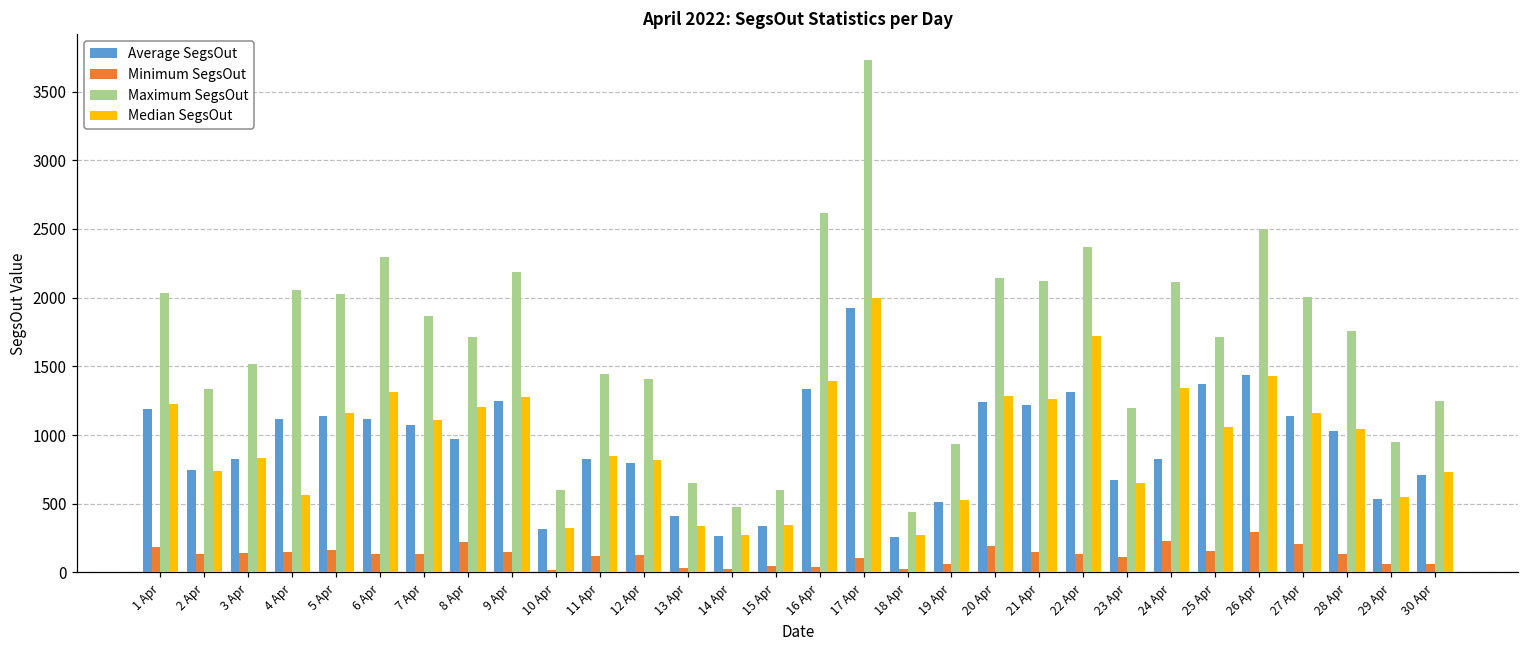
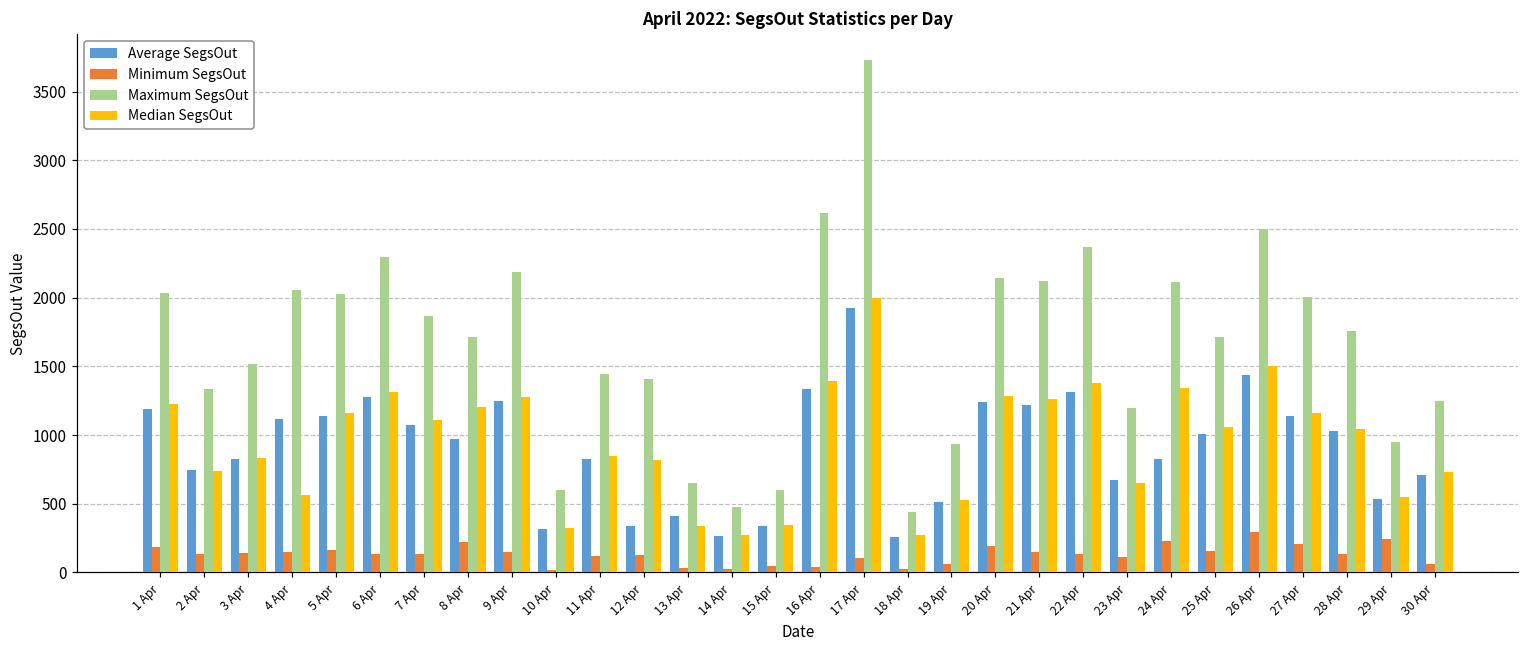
  {
    "Average SegsOut": {
      "1 Apr": 1190,
      "2 Apr": 740,
      "3 Apr": 830,
      "4 Apr": 1110,
      "5 Apr": 1140,
-     "6 Apr": 1120,
+     "6 Apr": 1280,
      "7 Apr": 1070,
      "8 Apr": 970,
      "9 Apr": 1250,
      "10 Apr": 310,
      "11 Apr": 830,
-     "12 Apr": 800,
+     "12 Apr": 340,
      "13 Apr": 410,
      "14 Apr": 260,
      "15 Apr": 340,
      "16 Apr": 1330,
      "17 Apr": 1930,
      "18 Apr": 260,
      "19 Apr": 510,
      "20 Apr": 1240,
      "21 Apr": 1220,
      "22 Apr": 1310,
      "23 Apr": 670,
      "24 Apr": 830,
-     "25 Apr": 1370,
+     "25 Apr": 1000,
      "26 Apr": 1440,
      "27 Apr": 1140,
      "28 Apr": 1030,
      "29 Apr": 530,
      "30 Apr": 710
    },
    "Minimum SegsOut": {
      "1 Apr": 190,
      "2 Apr": 140,
      "3 Apr": 140,
      "4 Apr": 150,
      "5 Apr": 160,
      "6 Apr": 130,
      "7 Apr": 130,
      "8 Apr": 220,
      "9 Apr": 150,
      "10 Apr": 20,
      "11 Apr": 120,
      "12 Apr": 130,
      "13 Apr": 30,
      "14 Apr": 20,
      "15 Apr": 50,
      "16 Apr": 40,
      "17 Apr": 110,
      "18 Apr": 20,
      "19 Apr": 60,
      "20 Apr": 190,
      "21 Apr": 150,
      "22 Apr": 130,
      "23 Apr": 110,
      "24 Apr": 230,
      "25 Apr": 160,
      "26 Apr": 290,
      "27 Apr": 210,
      "28 Apr": 140,
-     "29 Apr": 60,
+     "29 Apr": 250,
      "30 Apr": 60
    },
    "Maximum SegsOut": {
      "1 Apr": 2030,
      "2 Apr": 1330,
      "3 Apr": 1510,
      "4 Apr": 2050,
      "5 Apr": 2030,
      "6 Apr": 2300,
      "7 Apr": 1870,
      "8 Apr": 1720,
      "9 Apr": 2190,
      "10 Apr": 600,
      "11 Apr": 1450,
      "12 Apr": 1410,
      "13 Apr": 650,
      "14 Apr": 480,
      "15 Apr": 600,
      "16 Apr": 2620,
      "17 Apr": 3730,
      "18 Apr": 440,
      "19 Apr": 930,
      "20 Apr": 2150,
      "21 Apr": 2120,
      "22 Apr": 2370,
      "23 Apr": 1200,
      "24 Apr": 2110,
      "25 Apr": 1720,
      "26 Apr": 2500,
      "27 Apr": 2010,
      "28 Apr": 1760,
      "29 Apr": 950,
      "30 Apr": 1250
    },
    "Median SegsOut": {
      "1 Apr": 1230,
      "2 Apr": 740,
      "3 Apr": 830,
      "4 Apr": 570,
      "5 Apr": 1160,
      "6 Apr": 1310,
      "7 Apr": 1110,
      "8 Apr": 1200,
      "9 Apr": 1280,
      "10 Apr": 320,
      "11 Apr": 850,
      "12 Apr": 820,
      "13 Apr": 340,
      "14 Apr": 270,
      "15 Apr": 350,
      "16 Apr": 1390,
      "17 Apr": 2000,
      "18 Apr": 270,
      "19 Apr": 530,
      "20 Apr": 1280,
      "21 Apr": 1270,
-     "22 Apr": 1720,
+     "22 Apr": 1380,
      "23 Apr": 650,
      "24 Apr": 1340,
      "25 Apr": 1060,
-     "26 Apr": 1430,
+     "26 Apr": 1510,
      "27 Apr": 1160,
      "28 Apr": 1040,
      "29 Apr": 550,
      "30 Apr": 730
    }
  }
